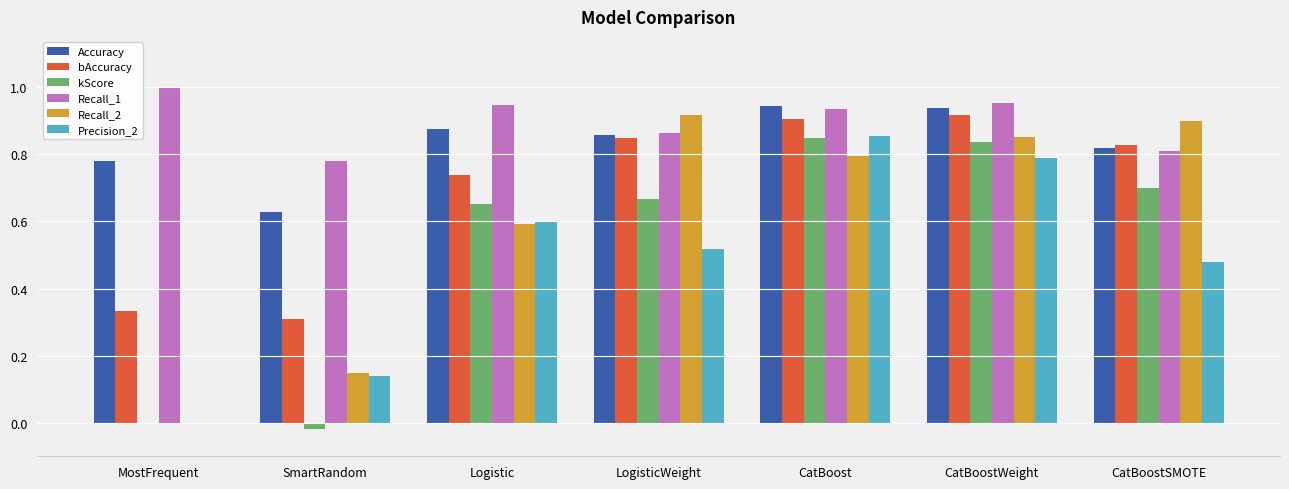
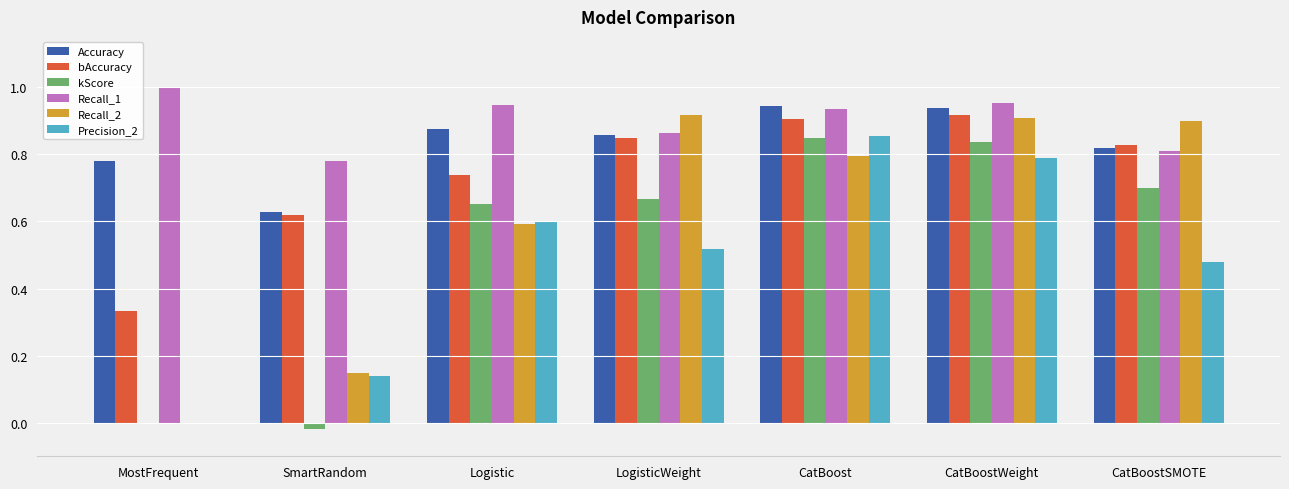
  {
    "Accuracy": {
      "MostFrequent": 0.78,
      "SmartRandom": 0.63,
      "Logistic": 0.88,
      "LogisticWeight": 0.86,
      "CatBoost": 0.95,
      "CatBoostWeight": 0.94,
      "CatBoostSMOTE": 0.82
    },
    "bAccuracy": {
      "MostFrequent": 0.33,
-     "SmartRandom": 0.31,
+     "SmartRandom": 0.62,
      "Logistic": 0.74,
      "LogisticWeight": 0.85,
      "CatBoost": 0.90,
      "CatBoostWeight": 0.92,
      "CatBoostSMOTE": 0.83
    },
    "kScore": {
      "MostFrequent": 0.00,
      "SmartRandom": -0.02,
      "Logistic": 0.65,
      "LogisticWeight": 0.67,
      "CatBoost": 0.85,
      "CatBoostWeight": 0.84,
      "CatBoostSMOTE": 0.70
    },
    "Recall_1": {
      "MostFrequent": 1.00,
      "SmartRandom": 0.78,
      "Logistic": 0.95,
      "LogisticWeight": 0.86,
      "CatBoost": 0.93,
      "CatBoostWeight": 0.95,
      "CatBoostSMOTE": 0.81
    },
    "Recall_2": {
      "MostFrequent": 0.00,
      "SmartRandom": 0.15,
      "Logistic": 0.59,
      "LogisticWeight": 0.92,
      "CatBoost": 0.80,
-     "CatBoostWeight": 0.85,
+     "CatBoostWeight": 0.91,
      "CatBoostSMOTE": 0.90
    },
    "Precision_2": {
      "MostFrequent": 0.00,
      "SmartRandom": 0.14,
      "Logistic": 0.60,
      "LogisticWeight": 0.52,
      "CatBoost": 0.85,
      "CatBoostWeight": 0.79,
      "CatBoostSMOTE": 0.48
    }
  }
